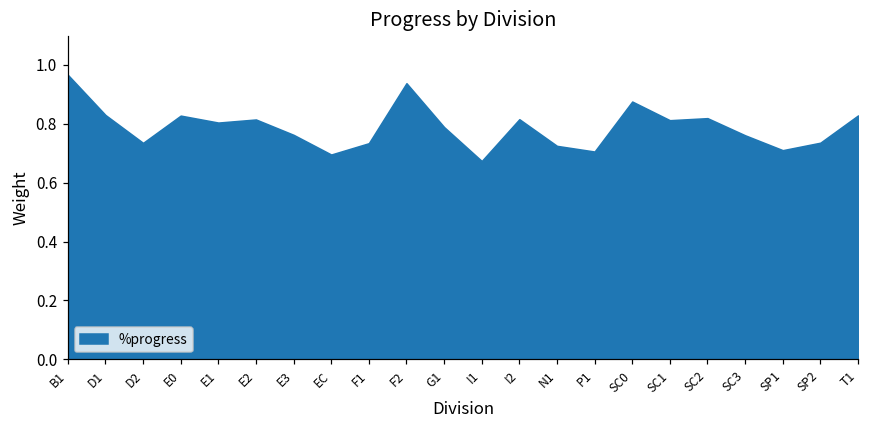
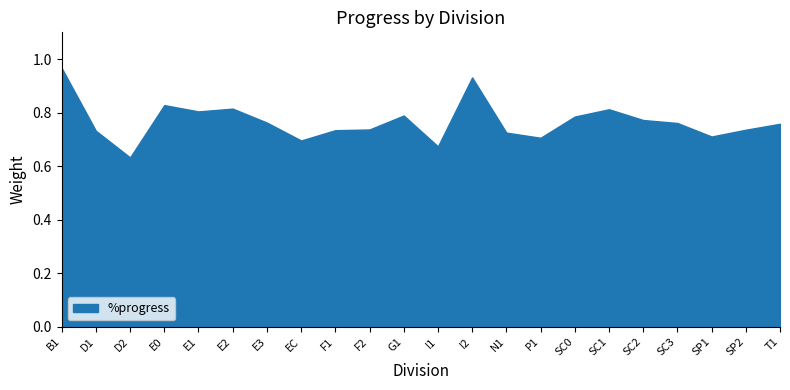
  {
    "B1": 0.97,
-   "D1": 0.83,
-   "D2": 0.74,
+   "D1": 0.73,
+   "D2": 0.63,
    "E0": 0.83,
    "E1": 0.80,
    "E2": 0.81,
    "E3": 0.76,
    "EC": 0.70,
    "F1": 0.73,
-   "F2": 0.94,
+   "F2": 0.74,
    "G1": 0.79,
    "I1": 0.67,
-   "I2": 0.82,
+   "I2": 0.93,
    "N1": 0.73,
    "P1": 0.71,
-   "SC0": 0.88,
+   "SC0": 0.79,
    "SC1": 0.81,
-   "SC2": 0.82,
+   "SC2": 0.77,
    "SC3": 0.76,
    "SP1": 0.71,
    "SP2": 0.74,
-   "T1": 0.83
+   "T1": 0.76
  }
